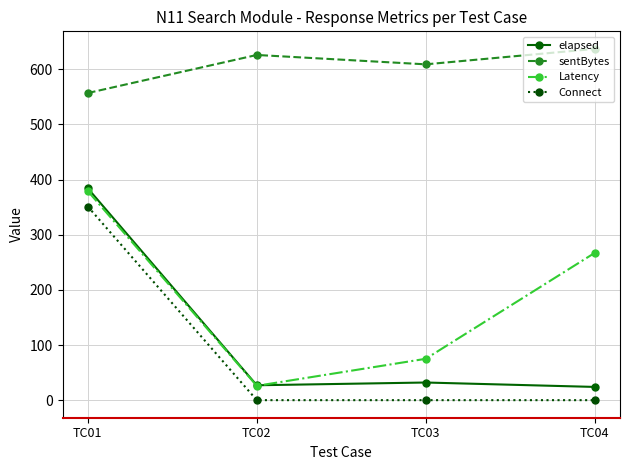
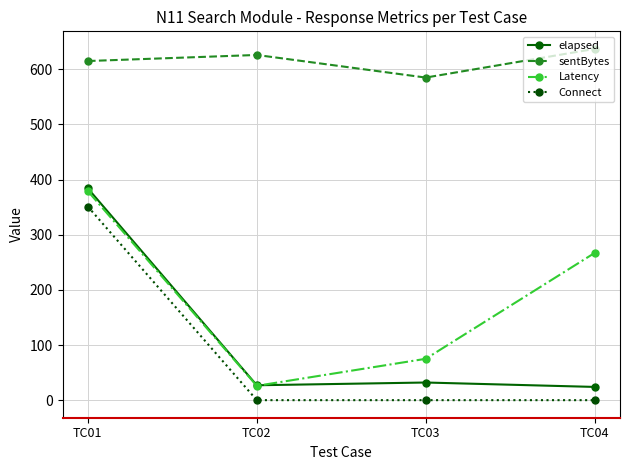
  {
    "sentBytes": {
-     "TC01": 560,
+     "TC01": 620,
      "TC02": 630,
-     "TC03": 610
+     "TC03": 590
    },
    "Latency": {
      "TC01": 380,
      "TC03": 80,
      "TC04": 270
    }
  }
